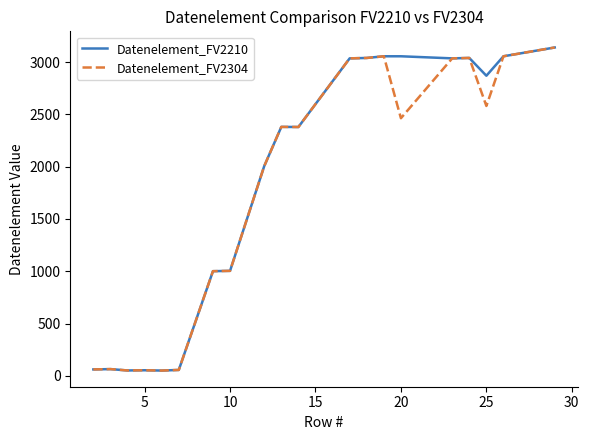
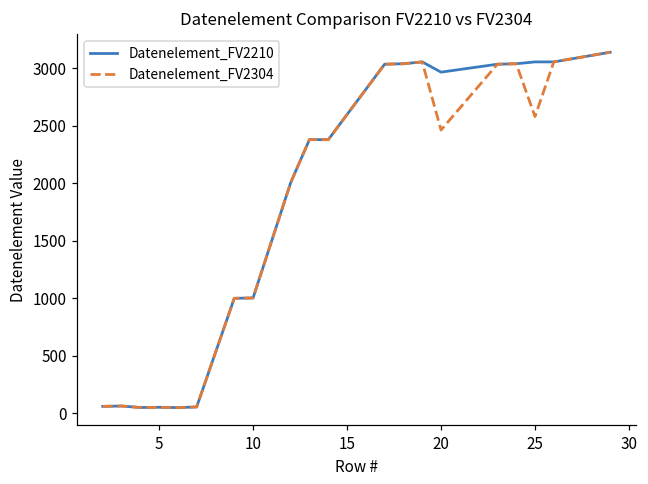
  {
    "Datenelement_FV2210": {
-     "20": 3060,
-     "25": 2870
+     "20": 2970,
+     "25": 3060
    },
    "Datenelement_FV2304": {
      "20": 2460,
      "25": 2580
    }
  }
